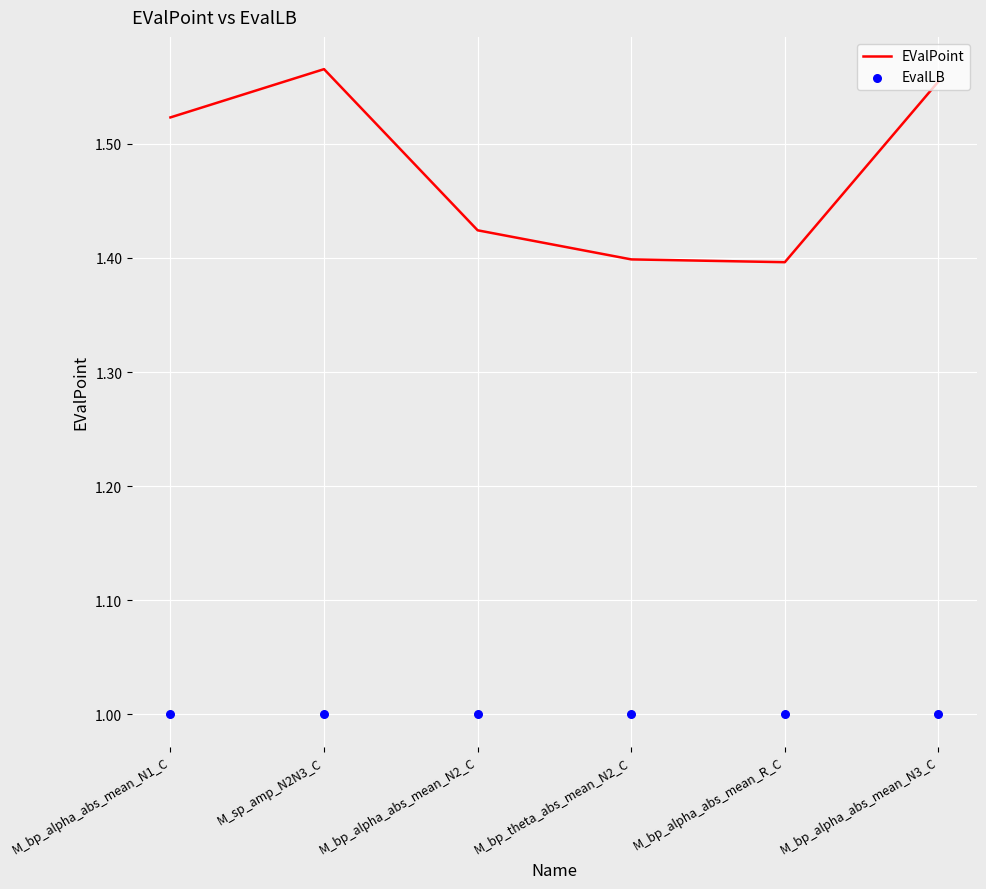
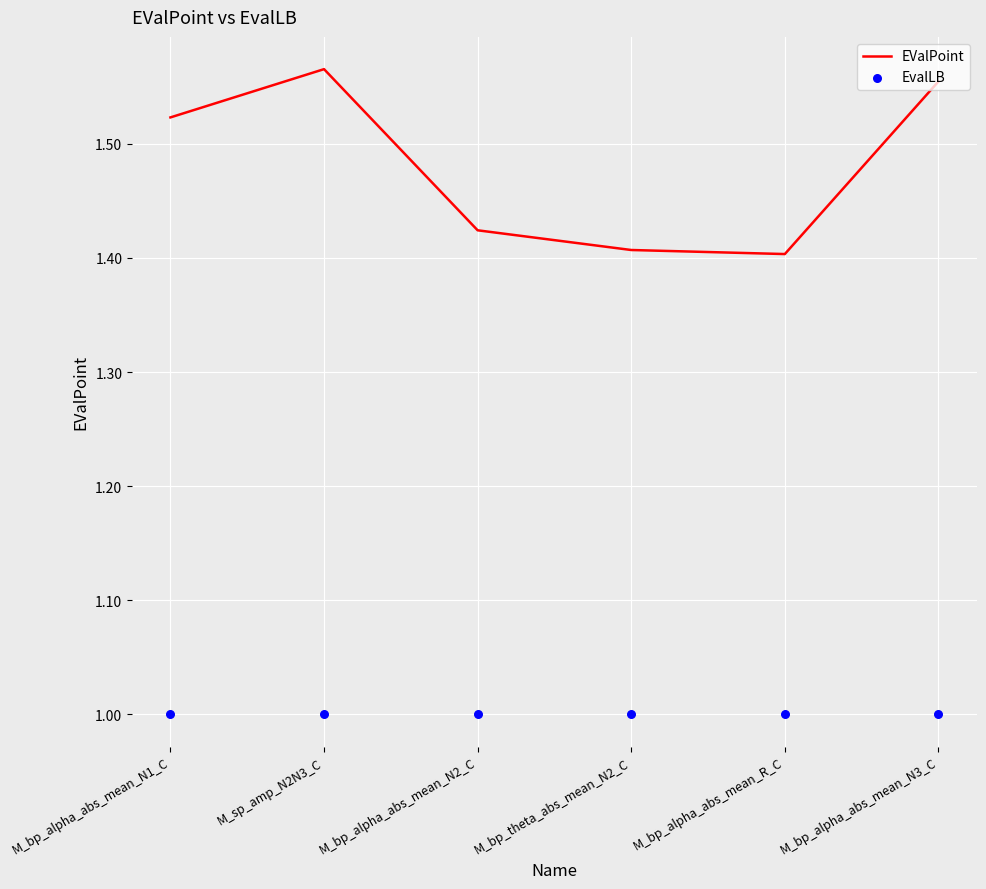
  {
    "EValPoint": {
      "M_bp_alpha_abs_mean_N1_C": 1.523,
      "M_sp_amp_N2N3_C": 1.565,
      "M_bp_alpha_abs_mean_N2_C": 1.424,
-     "M_bp_theta_abs_mean_N2_C": 1.399,
-     "M_bp_alpha_abs_mean_R_C": 1.396
+     "M_bp_theta_abs_mean_N2_C": 1.407,
+     "M_bp_alpha_abs_mean_R_C": 1.403
    }
  }
